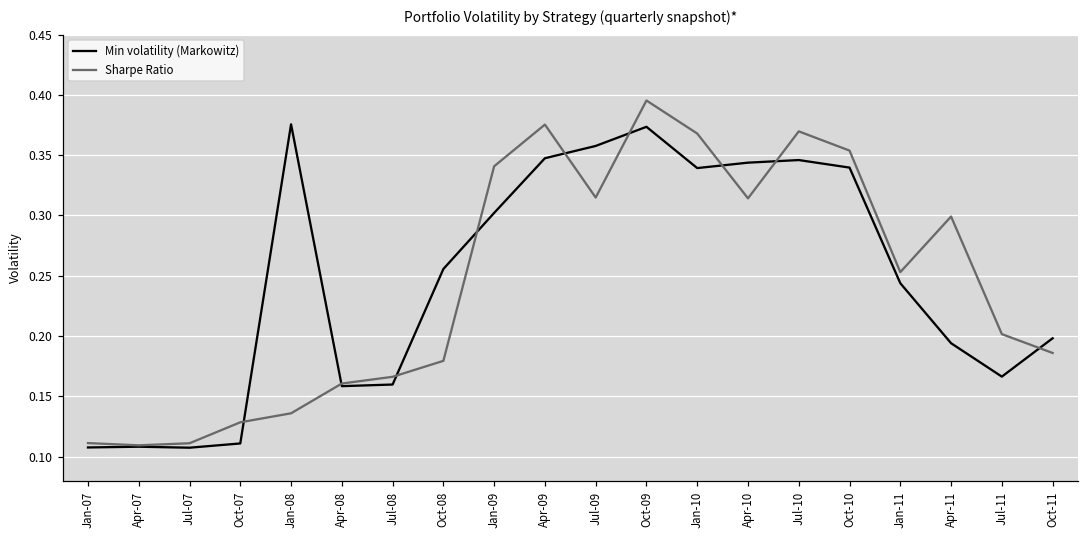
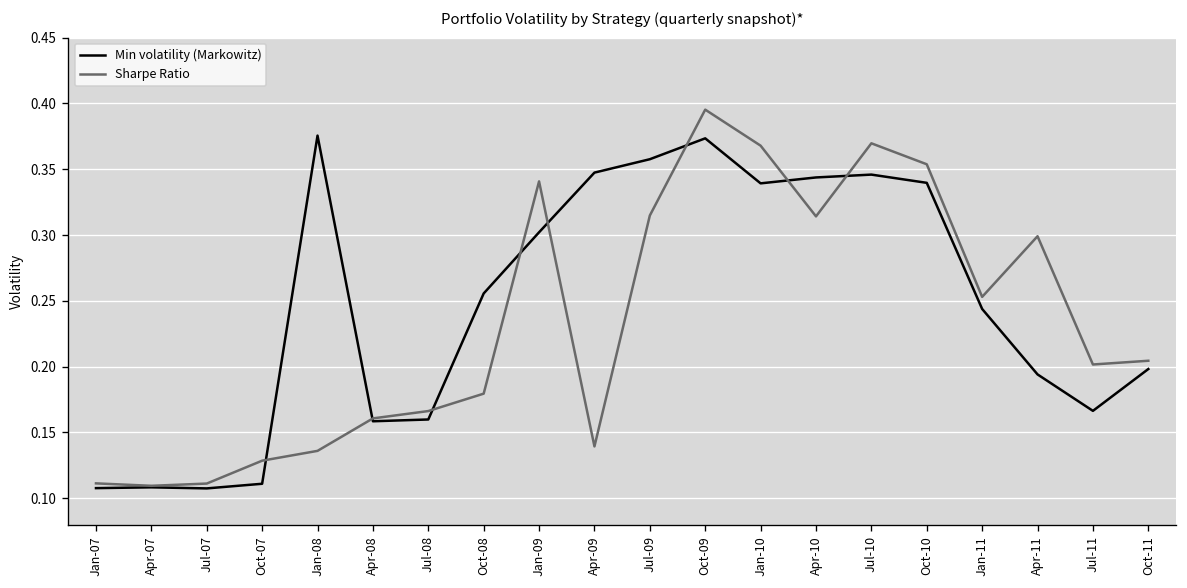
  {
    "Min volatility (Markowitz)": {
      "Jan-07": 0.108,
      "Jul-07": 0.107,
      "Oct-07": 0.111,
      "Jan-08": 0.376,
      "Jul-08": 0.160,
      "Oct-08": 0.256,
      "Jan-09": 0.302,
      "Apr-09": 0.347,
      "Jul-09": 0.358,
      "Oct-09": 0.373,
      "Jan-10": 0.339,
      "Apr-10": 0.344,
      "Jul-10": 0.346,
      "Oct-10": 0.340,
      "Jan-11": 0.244,
      "Apr-11": 0.194,
      "Jul-11": 0.166,
      "Oct-11": 0.198
    },
    "Sharpe Ratio": {
      "Jan-07": 0.111,
      "Jul-07": 0.111,
      "Oct-07": 0.129,
      "Jan-08": 0.136,
      "Jul-08": 0.166,
      "Oct-08": 0.179,
      "Jan-09": 0.341,
-     "Apr-09": 0.375,
+     "Apr-09": 0.139,
      "Jul-09": 0.315,
      "Oct-09": 0.395,
      "Jan-10": 0.368,
      "Apr-10": 0.314,
      "Jul-10": 0.370,
      "Oct-10": 0.354,
      "Jan-11": 0.253,
      "Apr-11": 0.299,
      "Jul-11": 0.202,
-     "Oct-11": 0.186
+     "Oct-11": 0.204
    }
  }
